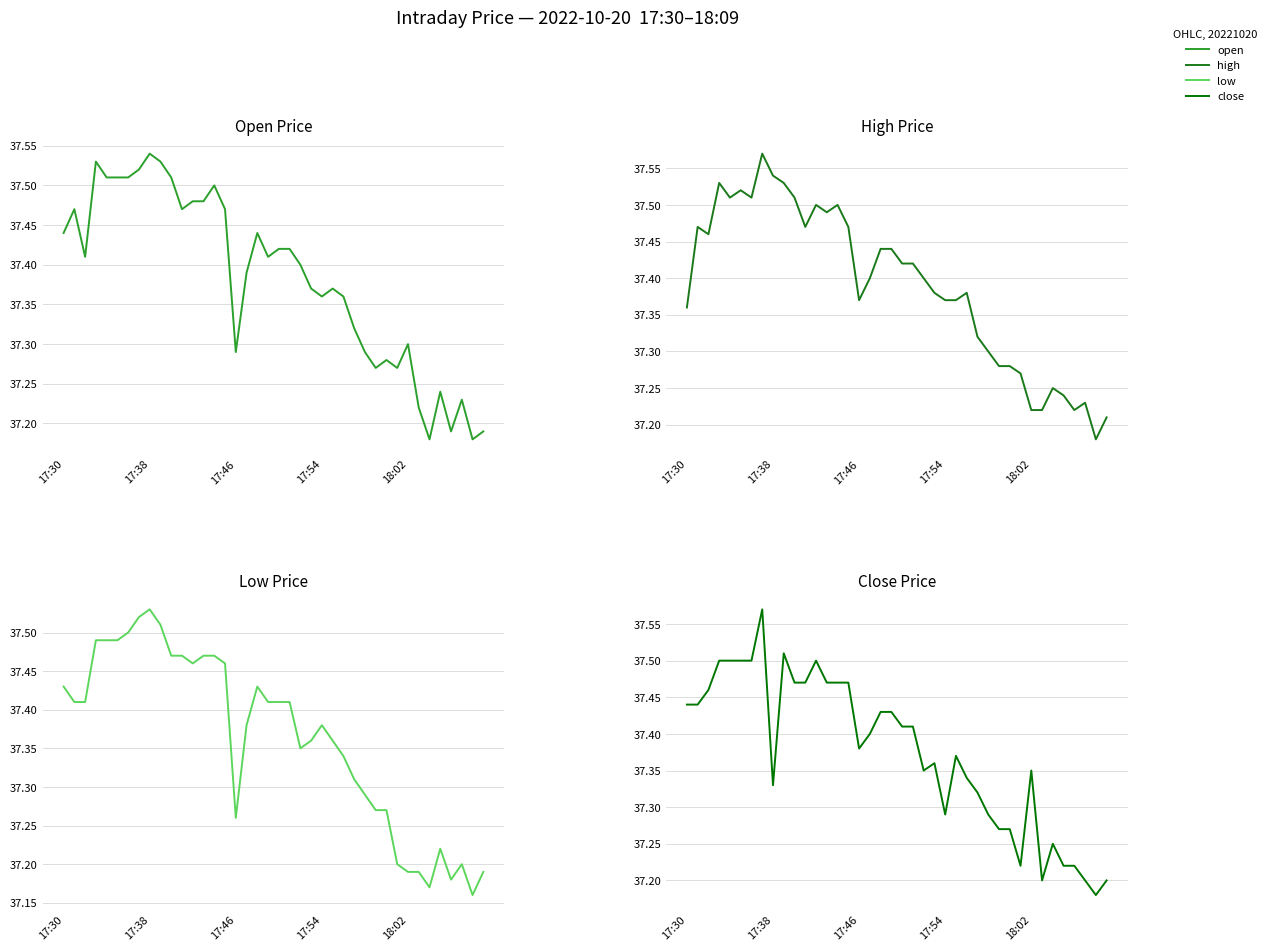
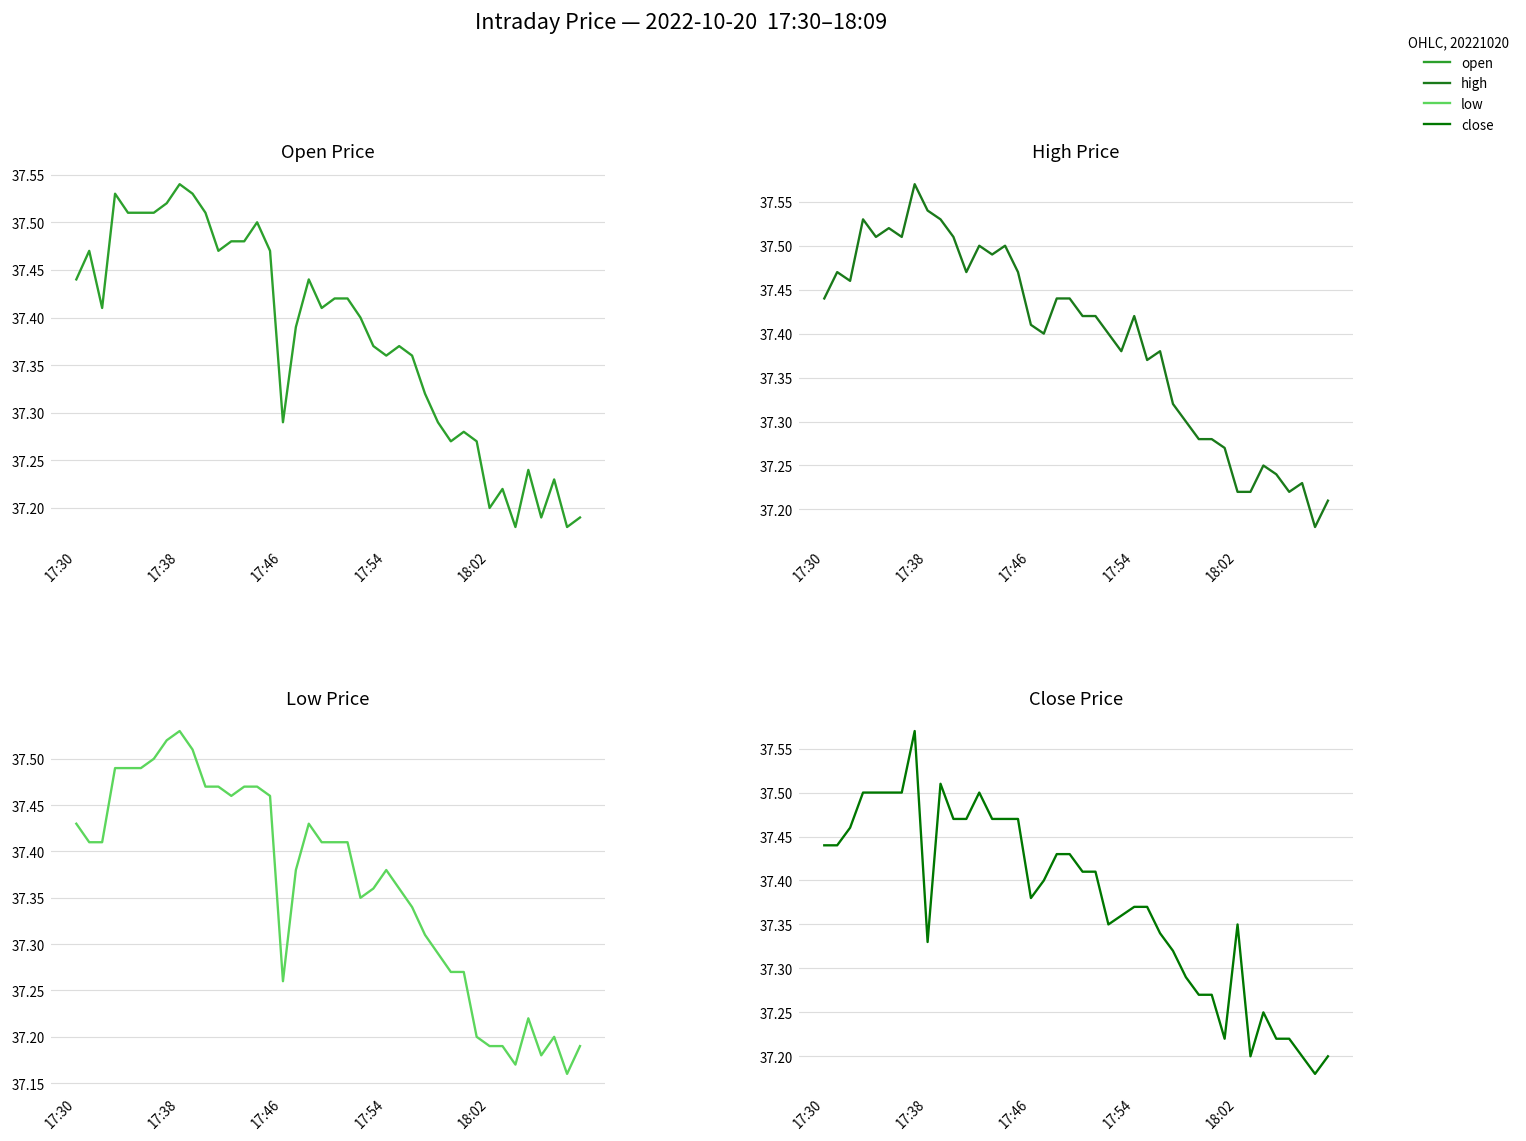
  {
    "Open Price": {
      "17:30": 37.44,
      "17:38": 37.54,
      "17:46": 37.29,
      "17:54": 37.36,
-     "18:02": 37.3
+     "18:02": 37.2
    },
    "High Price": {
-     "17:30": 37.36,
+     "17:30": 37.44,
      "17:38": 37.54,
-     "17:46": 37.37,
-     "17:54": 37.37,
+     "17:46": 37.41,
+     "17:54": 37.42,
      "18:02": 37.22
    },
    "Low Price": {
      "17:30": 37.43,
      "17:38": 37.53,
      "17:46": 37.26,
      "17:54": 37.38,
      "18:02": 37.19
    },
    "Close Price": {
      "17:30": 37.44,
      "17:38": 37.33,
      "17:46": 37.38,
-     "17:54": 37.29,
+     "17:54": 37.37,
      "18:02": 37.35
    }
  }
